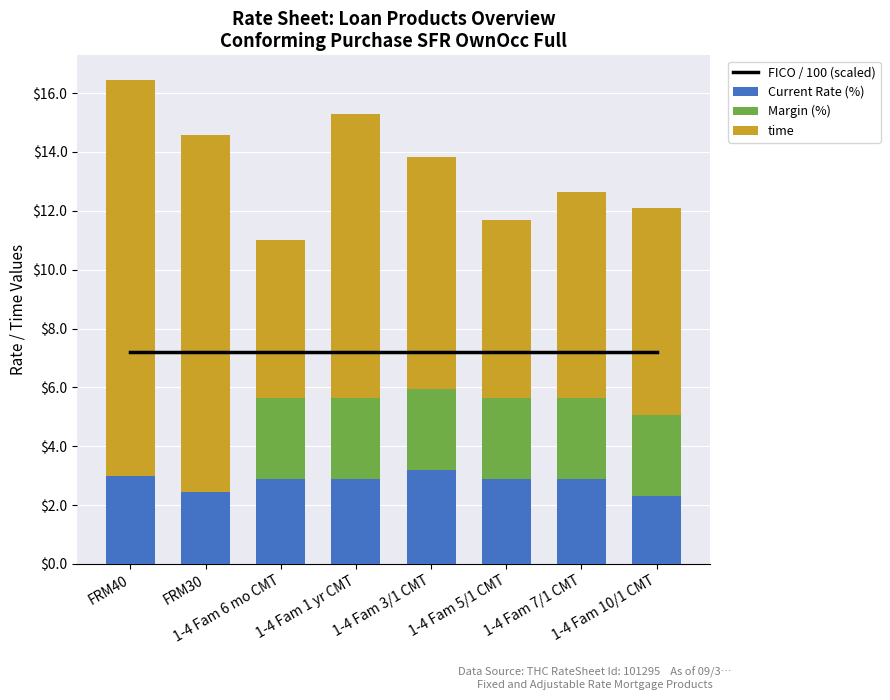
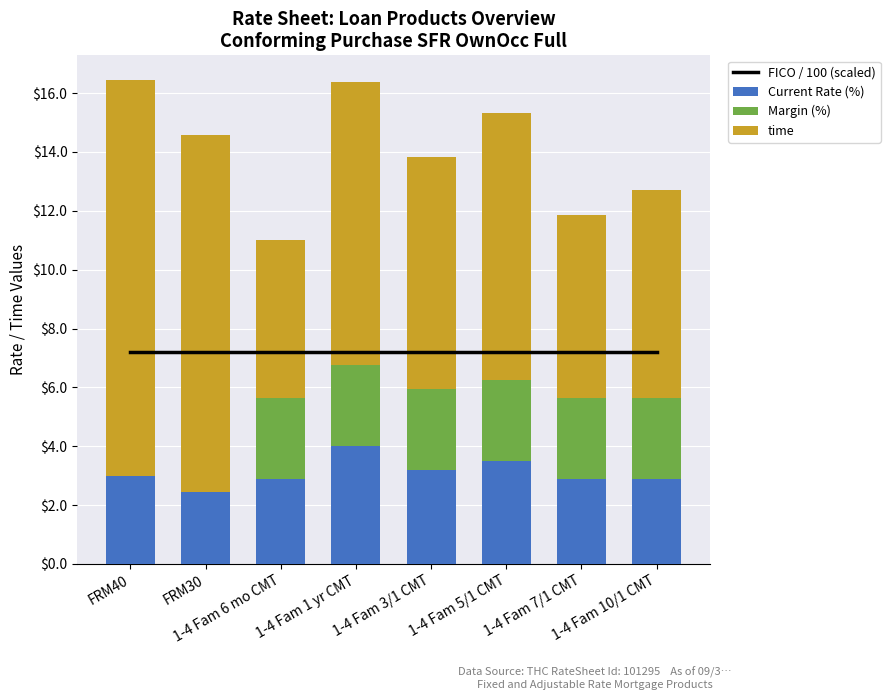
  {
    "FICO / 100 (scaled)": {
      "FRM40": "$7.2",
      "FRM30": "$7.2",
      "1-4 Fam 6 mo CMT": "$7.2",
      "1-4 Fam 1 yr CMT": "$7.2",
      "1-4 Fam 3/1 CMT": "$7.2",
      "1-4 Fam 5/1 CMT": "$7.2",
      "1-4 Fam 7/1 CMT": "$7.2",
      "1-4 Fam 10/1 CMT": "$7.2"
    },
    "Current Rate (%)": {
      "FRM40": "$3.0",
      "FRM30": "$2.5",
      "1-4 Fam 6 mo CMT": "$2.9",
-     "1-4 Fam 1 yr CMT": "$2.9",
+     "1-4 Fam 1 yr CMT": "$4.0",
      "1-4 Fam 3/1 CMT": "$3.2",
-     "1-4 Fam 5/1 CMT": "$2.9",
+     "1-4 Fam 5/1 CMT": "$3.5",
      "1-4 Fam 7/1 CMT": "$2.9",
-     "1-4 Fam 10/1 CMT": "$2.3"
+     "1-4 Fam 10/1 CMT": "$2.9"
    },
    "Margin (%)": {
      "FRM40": "$0.0",
      "FRM30": "$0.0",
      "1-4 Fam 6 mo CMT": "$2.8",
      "1-4 Fam 1 yr CMT": "$2.8",
      "1-4 Fam 3/1 CMT": "$2.8",
      "1-4 Fam 5/1 CMT": "$2.8",
      "1-4 Fam 7/1 CMT": "$2.8",
      "1-4 Fam 10/1 CMT": "$2.8"
    },
    "time": {
      "FRM40": "$13.5",
      "FRM30": "$12.1",
      "1-4 Fam 6 mo CMT": "$5.3",
      "1-4 Fam 1 yr CMT": "$9.6",
      "1-4 Fam 3/1 CMT": "$7.9",
-     "1-4 Fam 5/1 CMT": "$6.0",
-     "1-4 Fam 7/1 CMT": "$7.0",
+     "1-4 Fam 5/1 CMT": "$9.1",
+     "1-4 Fam 7/1 CMT": "$6.2",
      "1-4 Fam 10/1 CMT": "$7.0"
    }
  }
